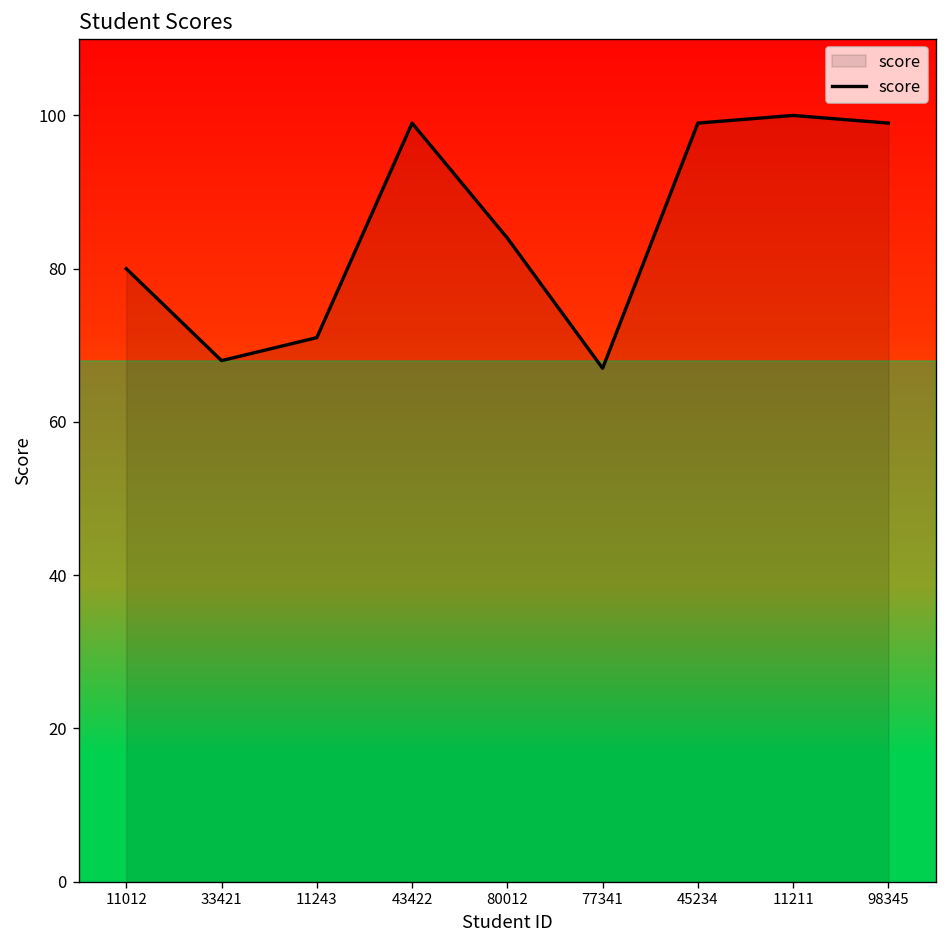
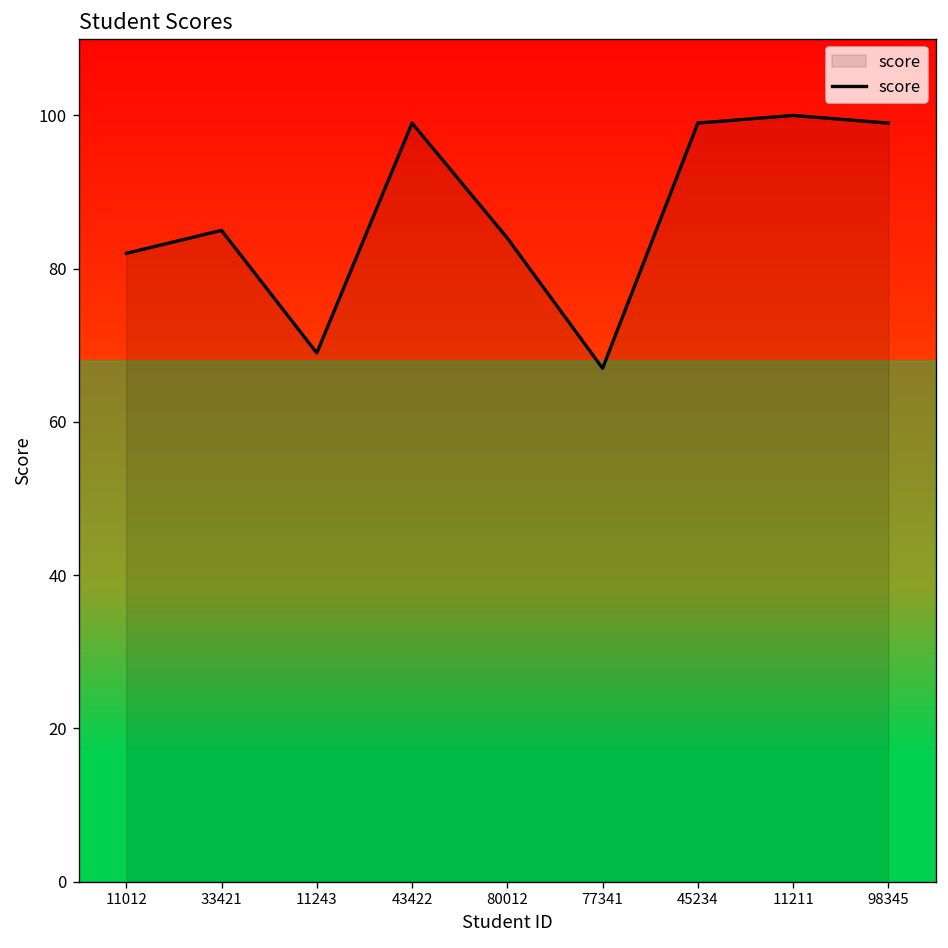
  {
-   "11012": 80,
-   "33421": 68,
-   "11243": 71,
+   "11012": 82,
+   "33421": 85,
+   "11243": 69,
    "43422": 99,
    "80012": 84,
    "77341": 67,
    "45234": 99,
    "11211": 100,
    "98345": 99
  }
